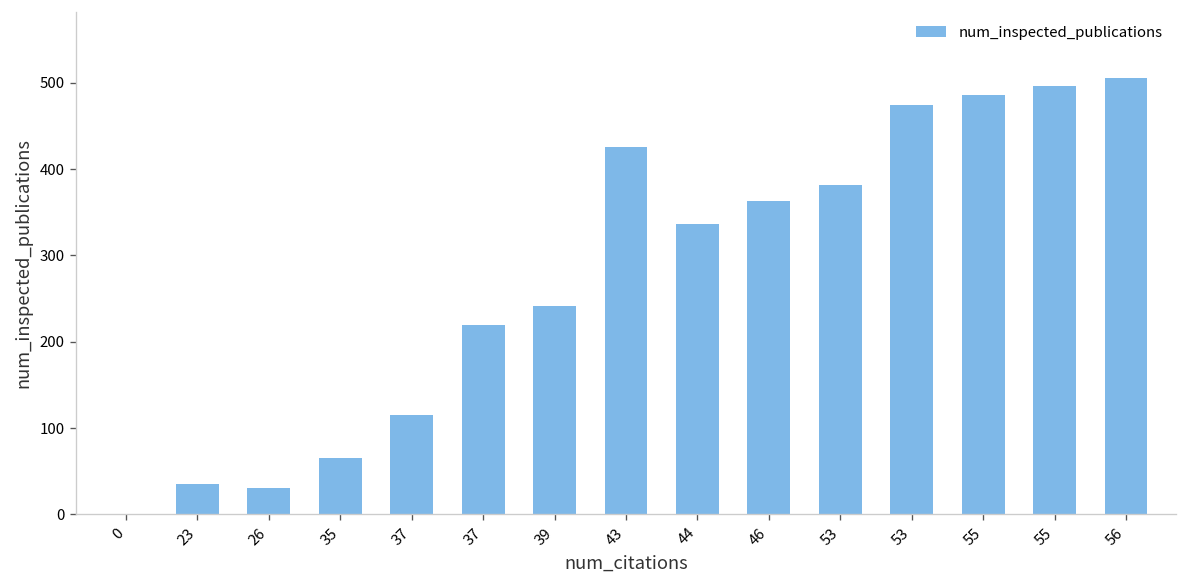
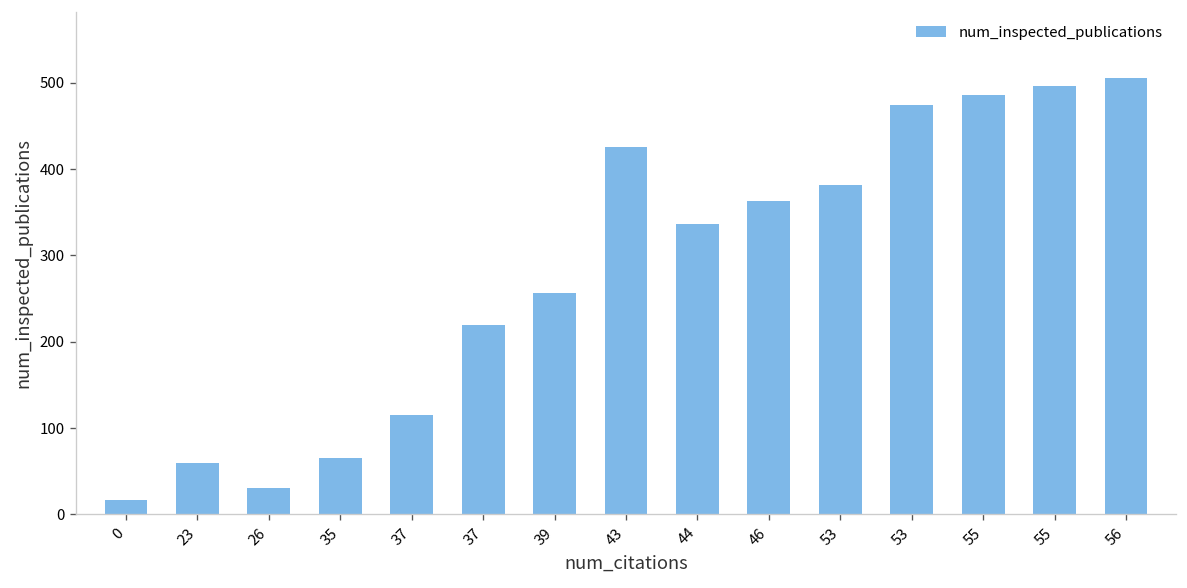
  {
-   "0": 0,
-   "23": 40,
+   "0": 20,
+   "23": 60,
    "26": 30,
    "35": 70,
-   "39": 240,
+   "39": 260,
    "43": 430,
    "44": 340,
    "46": 360,
    "56": 510
  }
